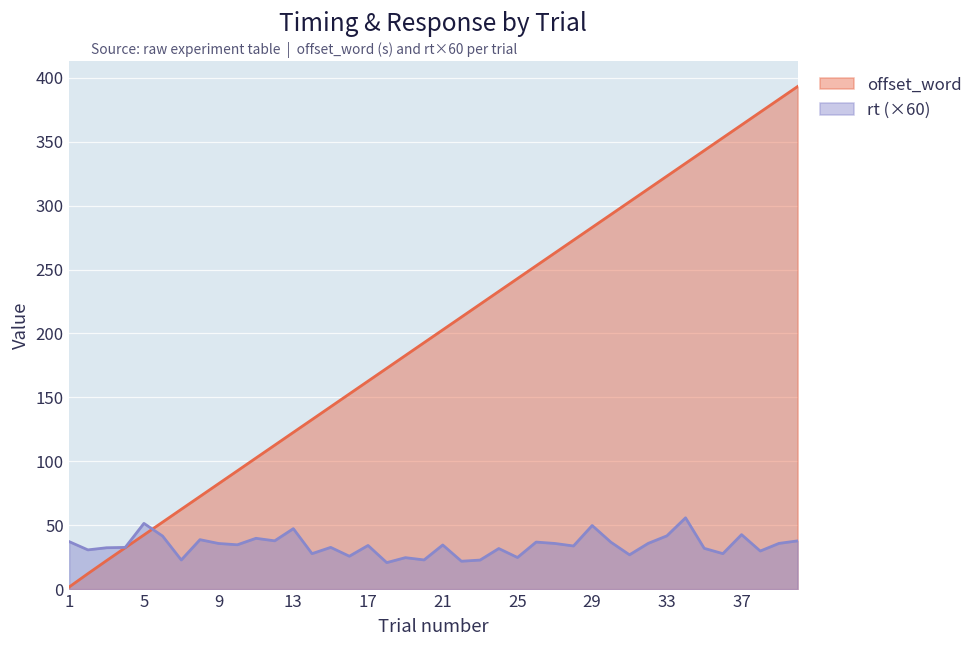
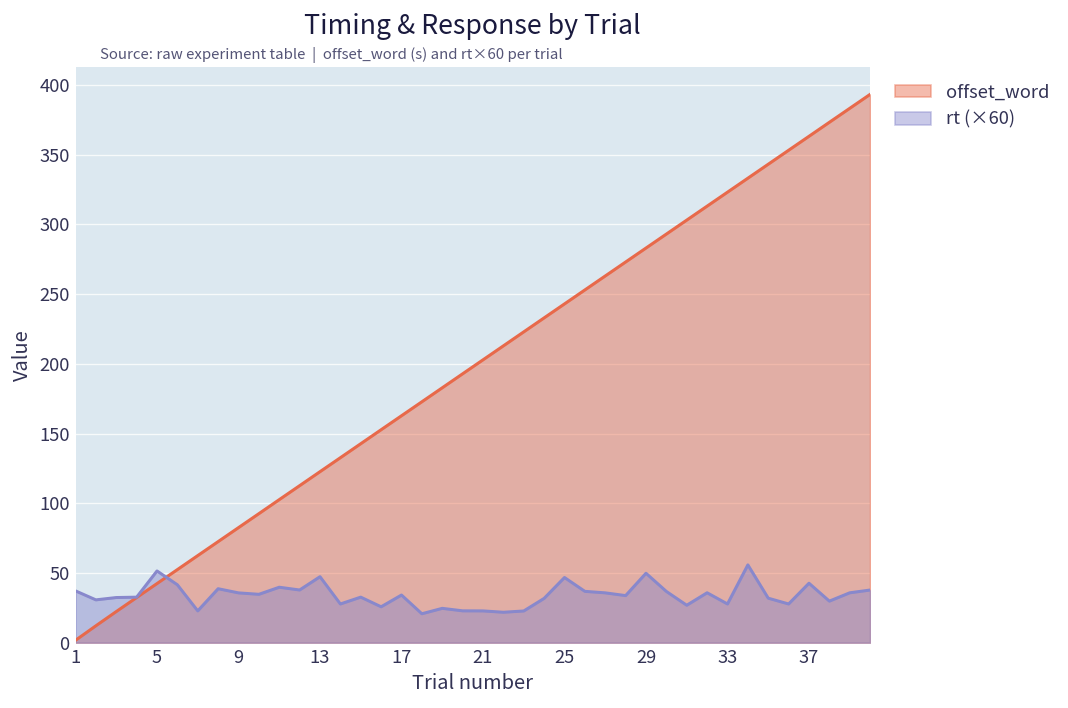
  {
    "offset_word": {
      "1": 2,
      "5": 42,
      "9": 83,
      "13": 123,
      "17": 163,
      "21": 203,
      "25": 243,
      "29": 283,
      "33": 323,
      "37": 363
    },
    "rt (×60)": {
      "1": 37,
      "5": 51,
      "9": 36,
      "13": 47,
      "17": 34,
-     "21": 35,
-     "25": 25,
+     "21": 23,
+     "25": 47,
      "29": 50,
-     "33": 42,
+     "33": 28,
      "37": 43
    }
  }
